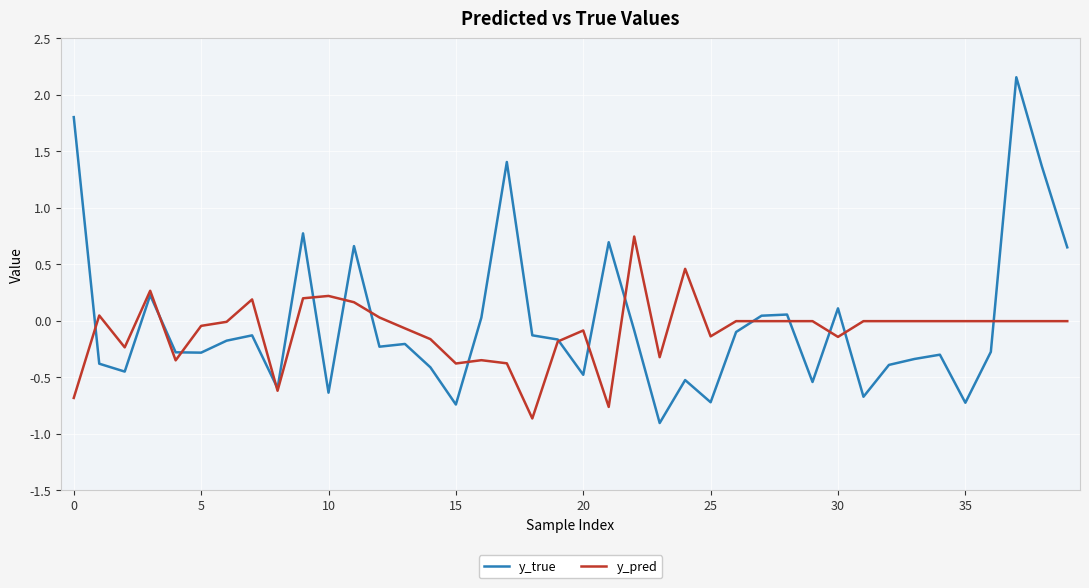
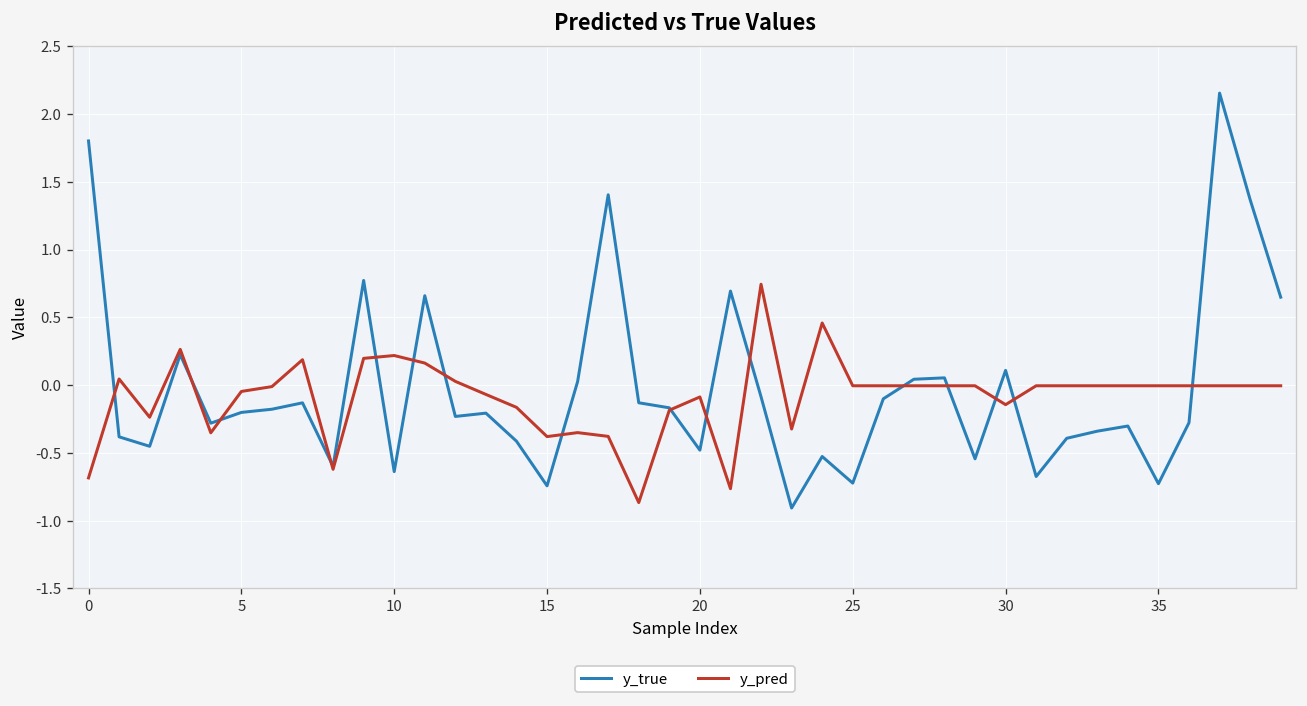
  {
    "y_true": {
      "0": 1.80,
-     "5": -0.28,
+     "5": -0.20,
      "10": -0.64,
      "15": -0.74,
      "20": -0.48,
      "25": -0.72,
      "30": 0.11,
      "35": -0.73
    },
    "y_pred": {
      "0": -0.68,
      "5": -0.05,
      "10": 0.22,
      "15": -0.38,
      "20": -0.09,
-     "25": -0.14,
+     "25": 0.00,
      "30": -0.14,
      "35": 0.00
    }
  }
